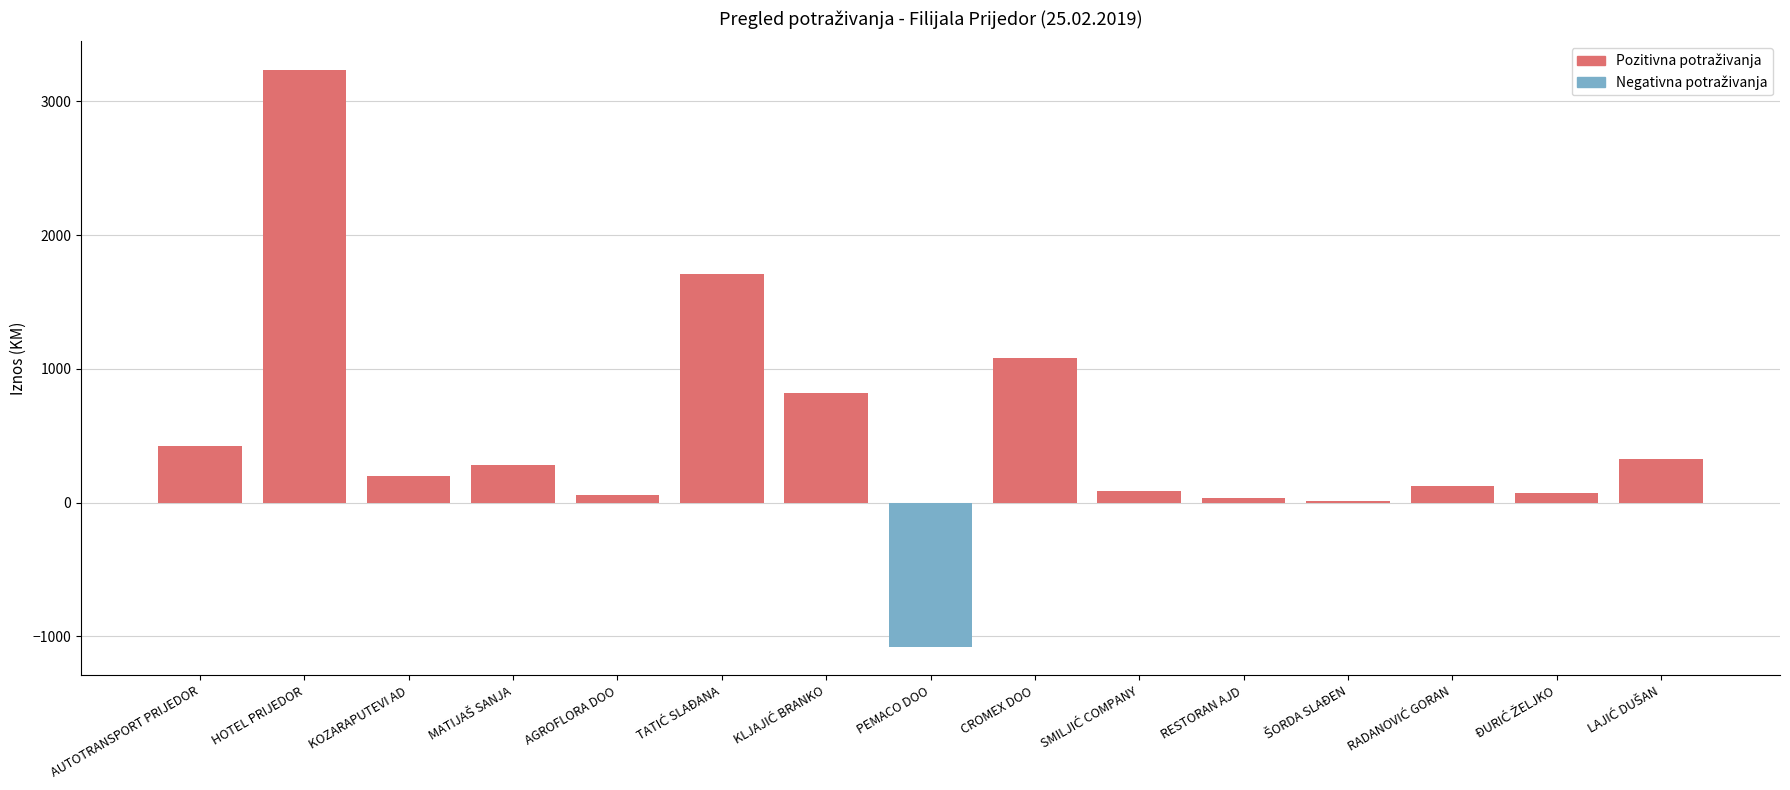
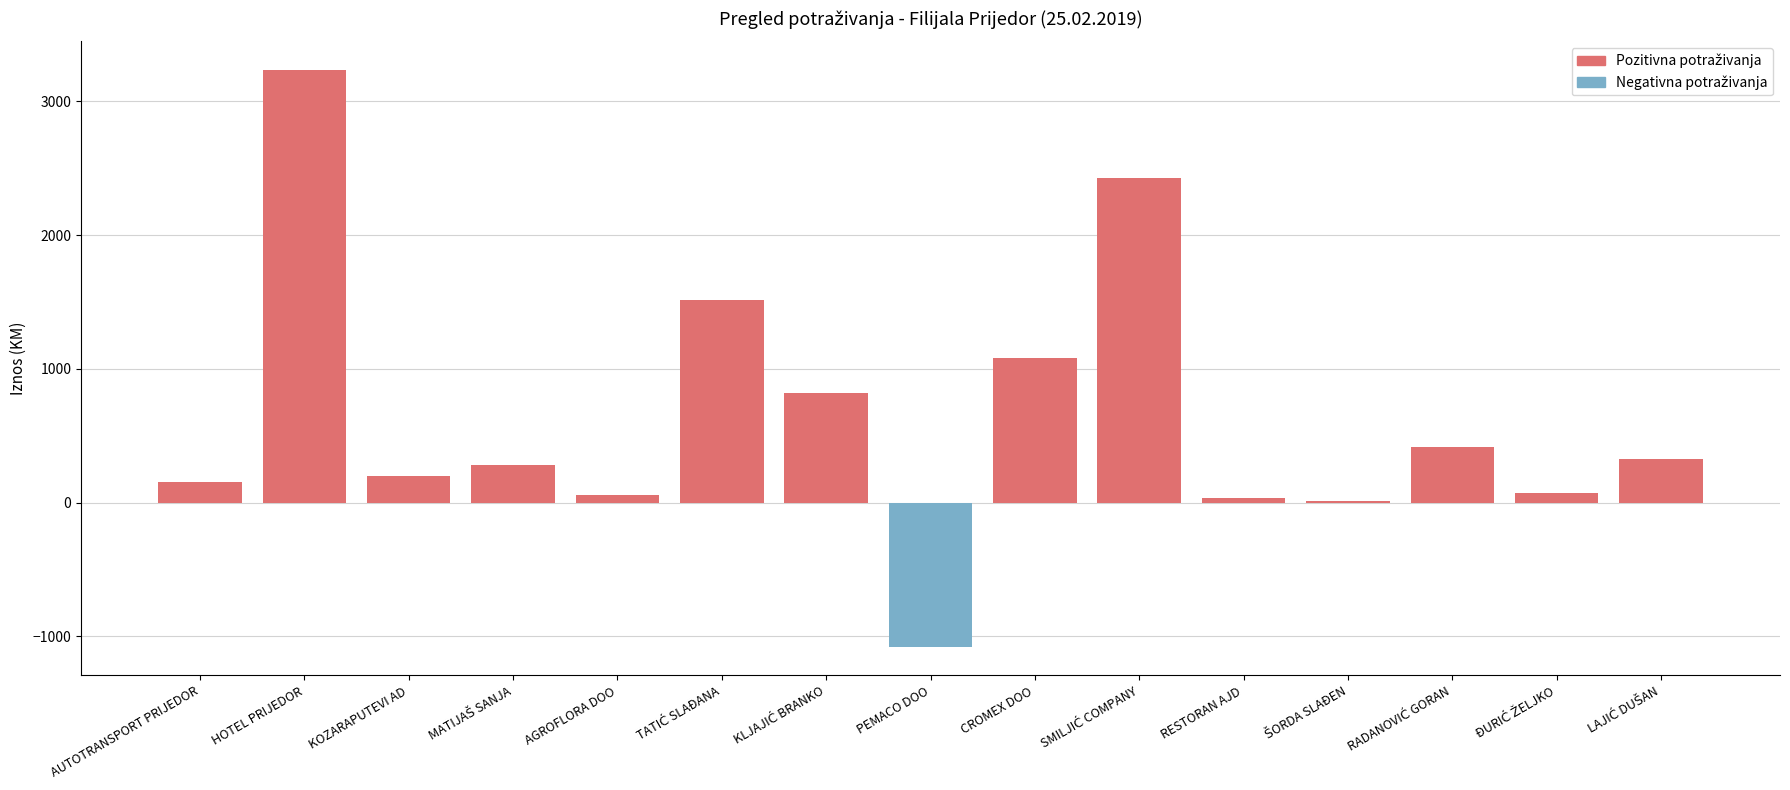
  {
    "Pozitivna potraživanja": {
-     "AUTOTRANSPORT PRIJEDOR": 420,
+     "AUTOTRANSPORT PRIJEDOR": 150,
      "HOTEL PRIJEDOR": 3230,
      "KOZARAPUTEVI AD": 200,
      "MATIJAŠ SANJA": 280,
      "AGROFLORA DOO": 60,
-     "TATIĆ SLAĐANA": 1710,
+     "TATIĆ SLAĐANA": 1510,
      "KLJAJIĆ BRANKO": 820,
      "PEMACO DOO": 0,
      "CROMEX DOO": 1080,
-     "SMILJIĆ COMPANY": 80,
+     "SMILJIĆ COMPANY": 2430,
      "RESTORAN AJD": 40,
-     "RADANOVIĆ GORAN": 120,
+     "RADANOVIĆ GORAN": 420,
      "ĐURIĆ ŽELJKO": 70,
      "LAJIĆ DUŠAN": 330
    },
    "Negativna potraživanja": {
      "AUTOTRANSPORT PRIJEDOR": 0,
      "HOTEL PRIJEDOR": 0,
      "KOZARAPUTEVI AD": 0,
      "MATIJAŠ SANJA": 0,
      "AGROFLORA DOO": 0,
      "TATIĆ SLAĐANA": 0,
      "KLJAJIĆ BRANKO": 0,
      "PEMACO DOO": -1080,
      "CROMEX DOO": 0,
      "SMILJIĆ COMPANY": 0,
      "RESTORAN AJD": 0,
      "ŠORDA SLAĐEN": 0,
      "RADANOVIĆ GORAN": 0,
      "ĐURIĆ ŽELJKO": 0,
      "LAJIĆ DUŠAN": 0
    }
  }
